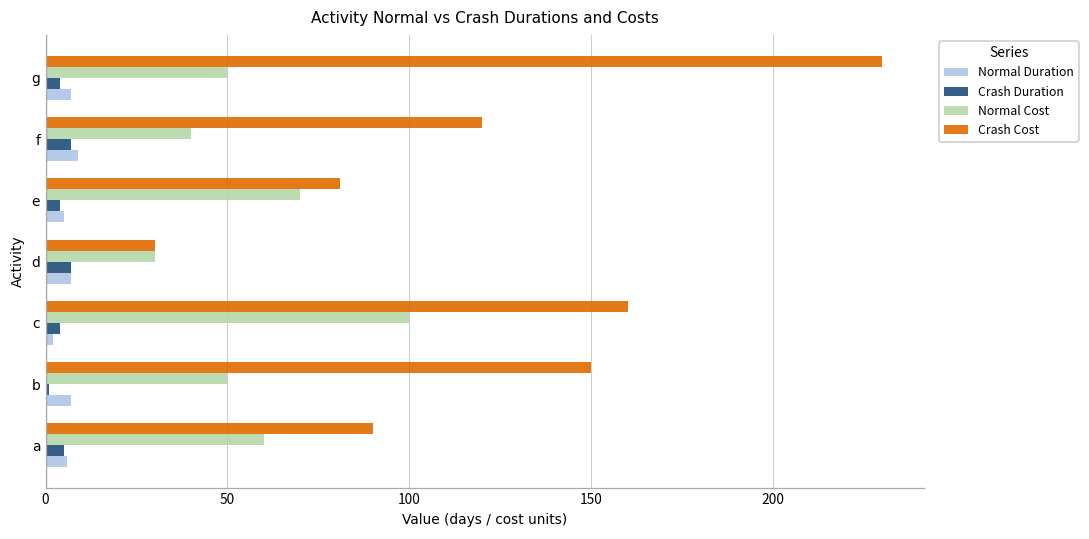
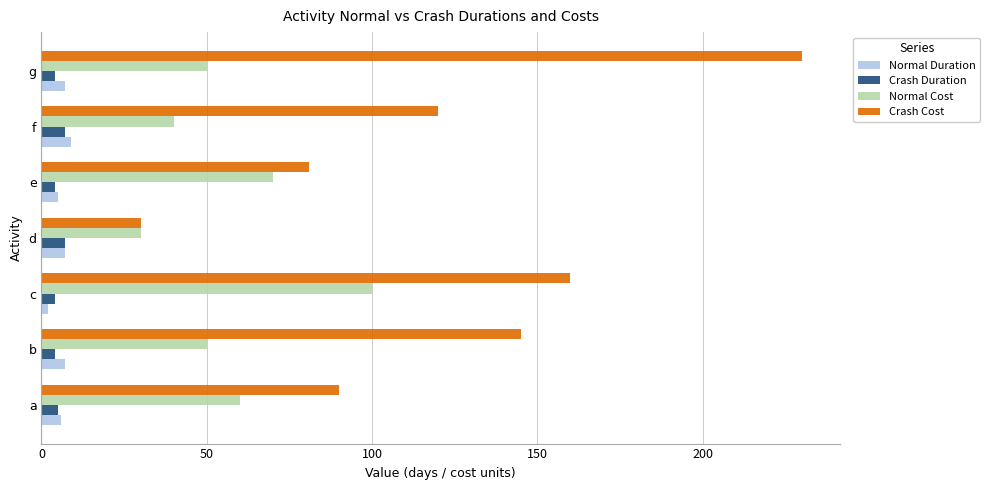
  {
    "Normal Duration": {
      "g": 7,
      "f": 9,
      "e": 5,
      "d": 7,
      "c": 2,
      "b": 7,
      "a": 6
    },
    "Crash Duration": {
      "g": 4,
      "f": 7,
      "e": 4,
      "d": 7,
      "c": 4,
-     "b": 1,
+     "b": 4,
      "a": 5
    },
    "Normal Cost": {
      "g": 50,
      "f": 40,
      "e": 70,
      "d": 30,
      "c": 100,
      "b": 50,
      "a": 60
    },
    "Crash Cost": {
      "g": 230,
      "f": 120,
      "e": 81,
      "d": 30,
      "c": 160,
-     "b": 150,
+     "b": 145,
      "a": 90
    }
  }
